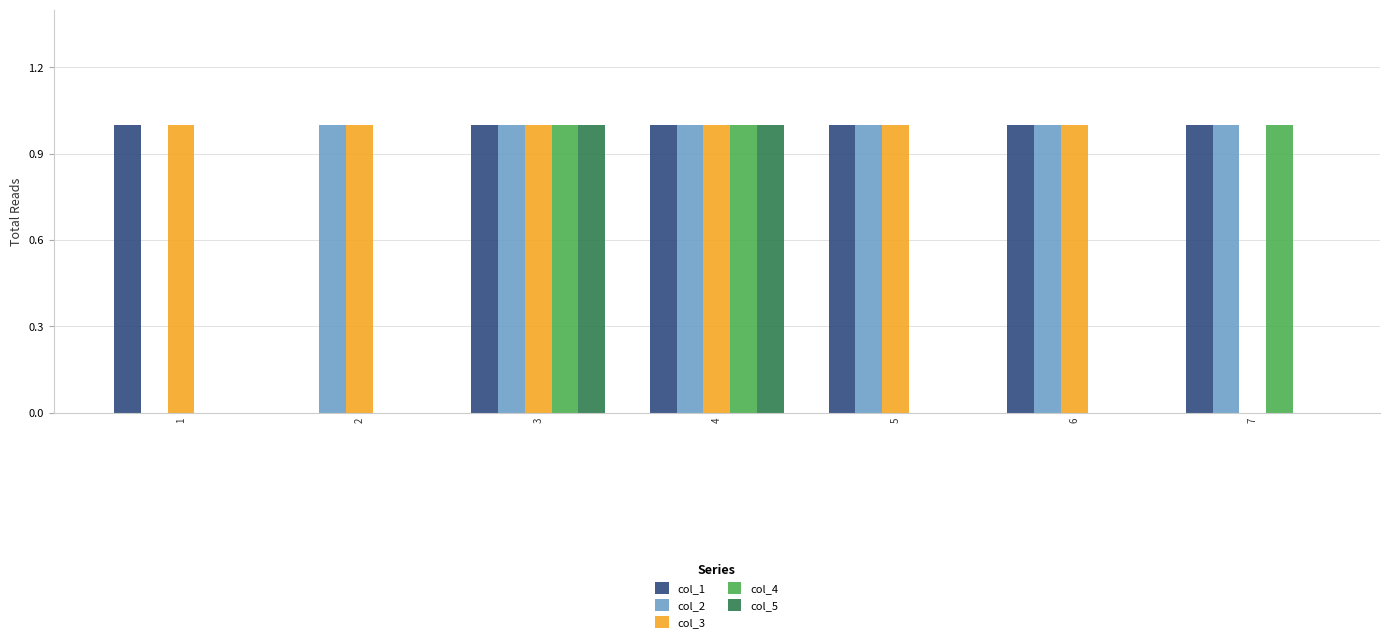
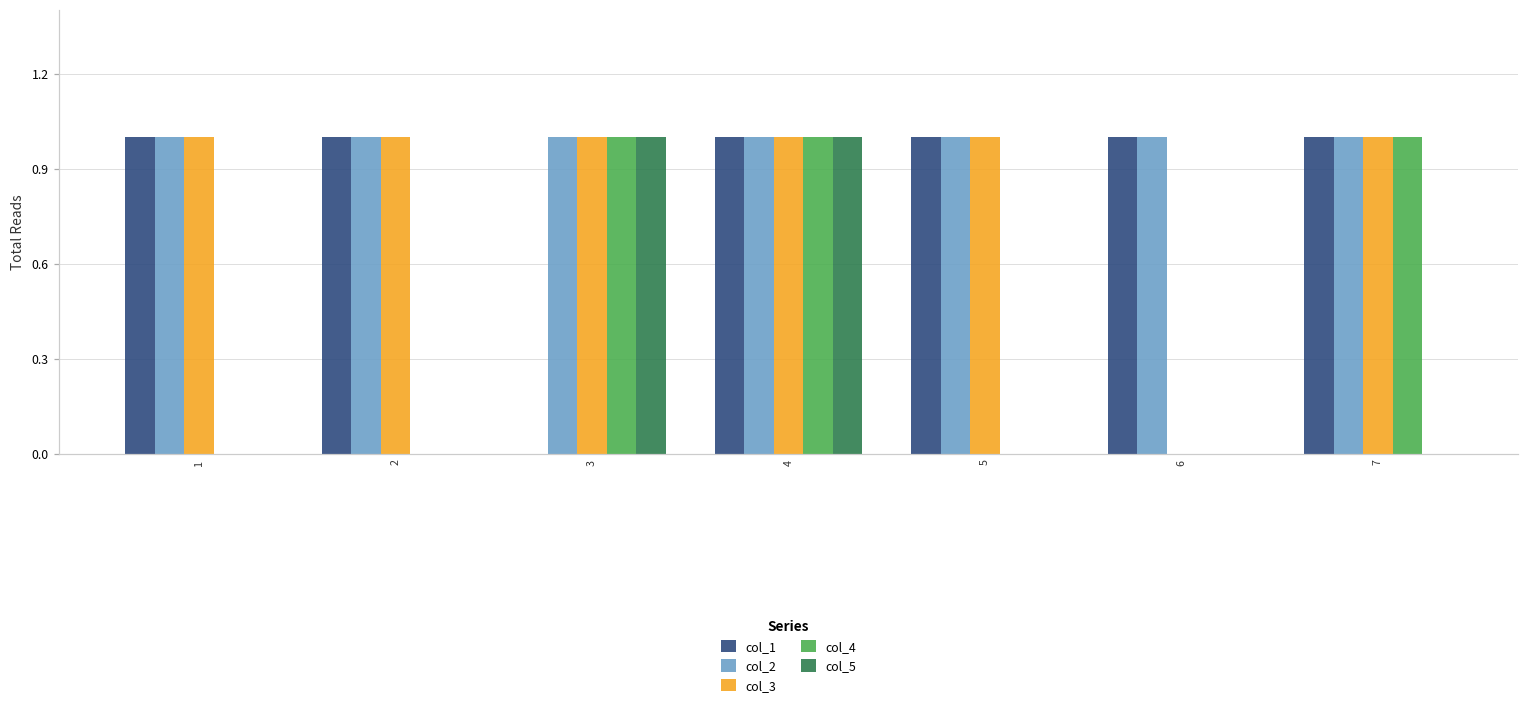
  {
    "col_1": {
      "1": 1,
-     "2": 0,
-     "3": 1,
+     "2": 1,
+     "3": 0,
      "4": 1,
      "5": 1,
      "6": 1,
      "7": 1
    },
    "col_2": {
-     "1": 0,
+     "1": 1,
      "2": 1,
      "3": 1,
      "4": 1,
      "5": 1,
      "6": 1,
      "7": 1
    },
    "col_3": {
      "1": 1,
      "2": 1,
      "3": 1,
      "4": 1,
      "5": 1,
-     "6": 1,
-     "7": 0
+     "6": 0,
+     "7": 1
    }
  }
